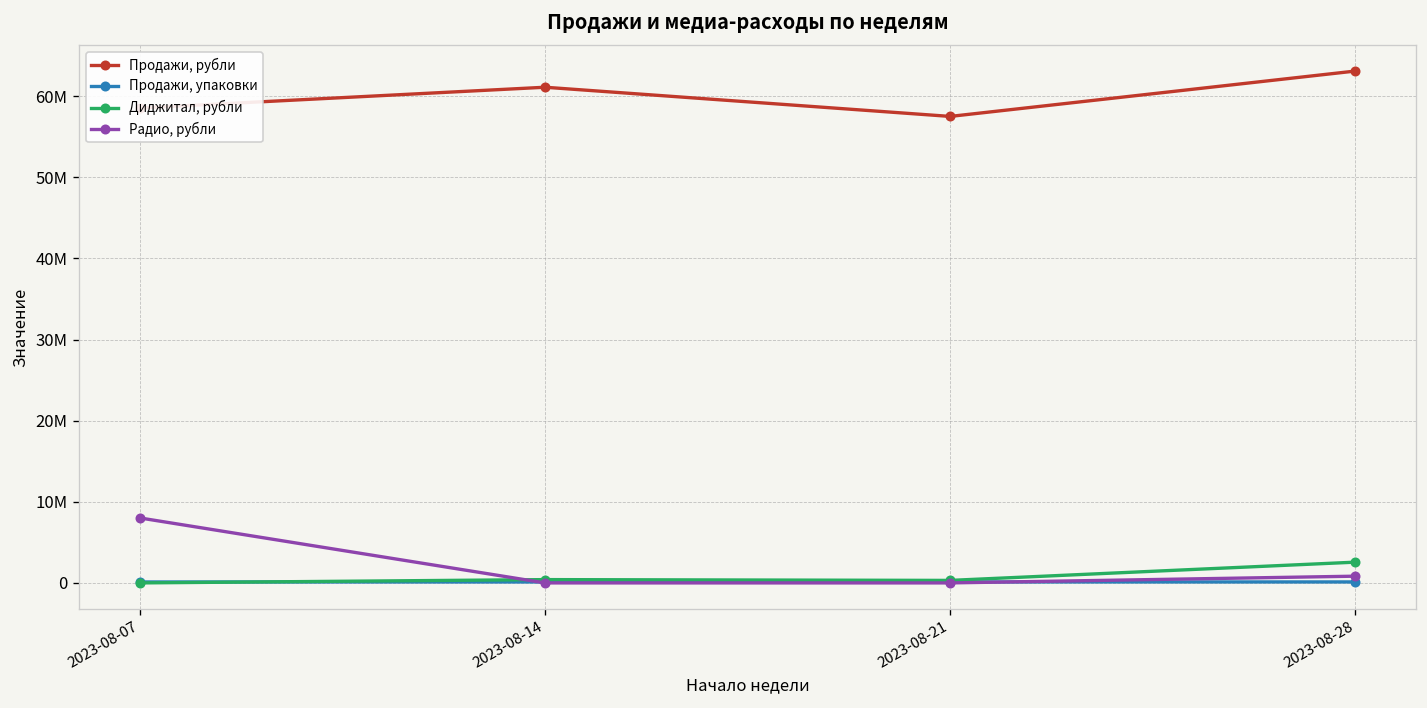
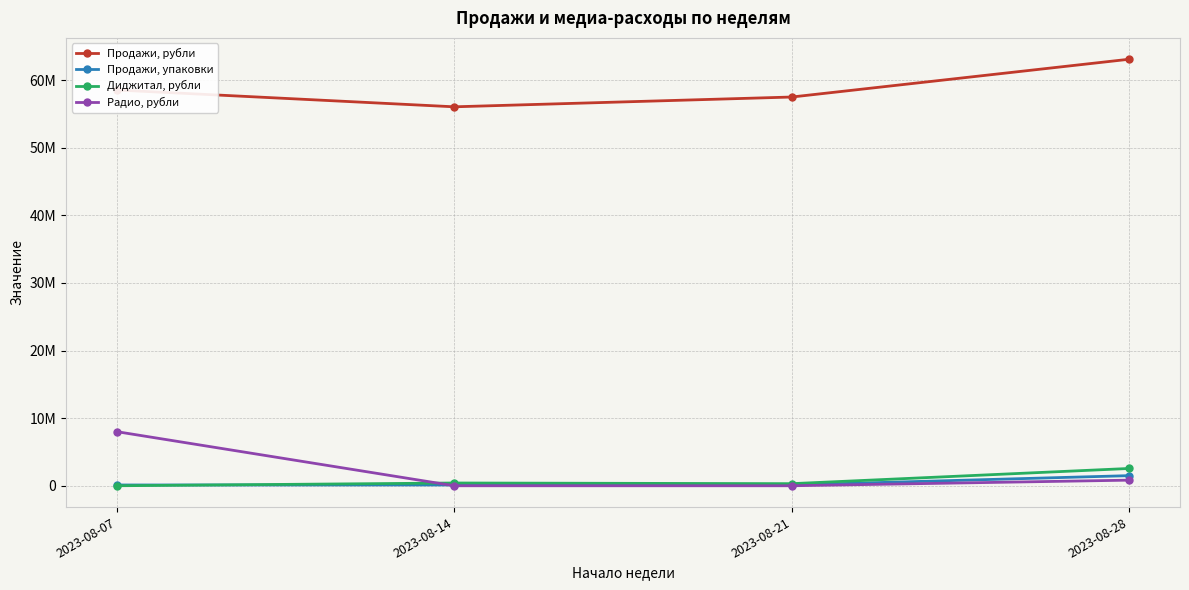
  {
    "Продажи, рубли": {
-     "2023-08-14": 61000000,
+     "2023-08-14": 56000000,
      "2023-08-21": 58000000,
      "2023-08-28": 63000000
    },
    "Продажи, упаковки": {
-     "2023-08-28": 0
+     "2023-08-28": 1000000
    },
    "Диджитал, рубли": {
      "2023-08-28": 3000000
    },
    "Радио, рубли": {
      "2023-08-07": 8000000,
      "2023-08-28": 1000000
    }
  }
